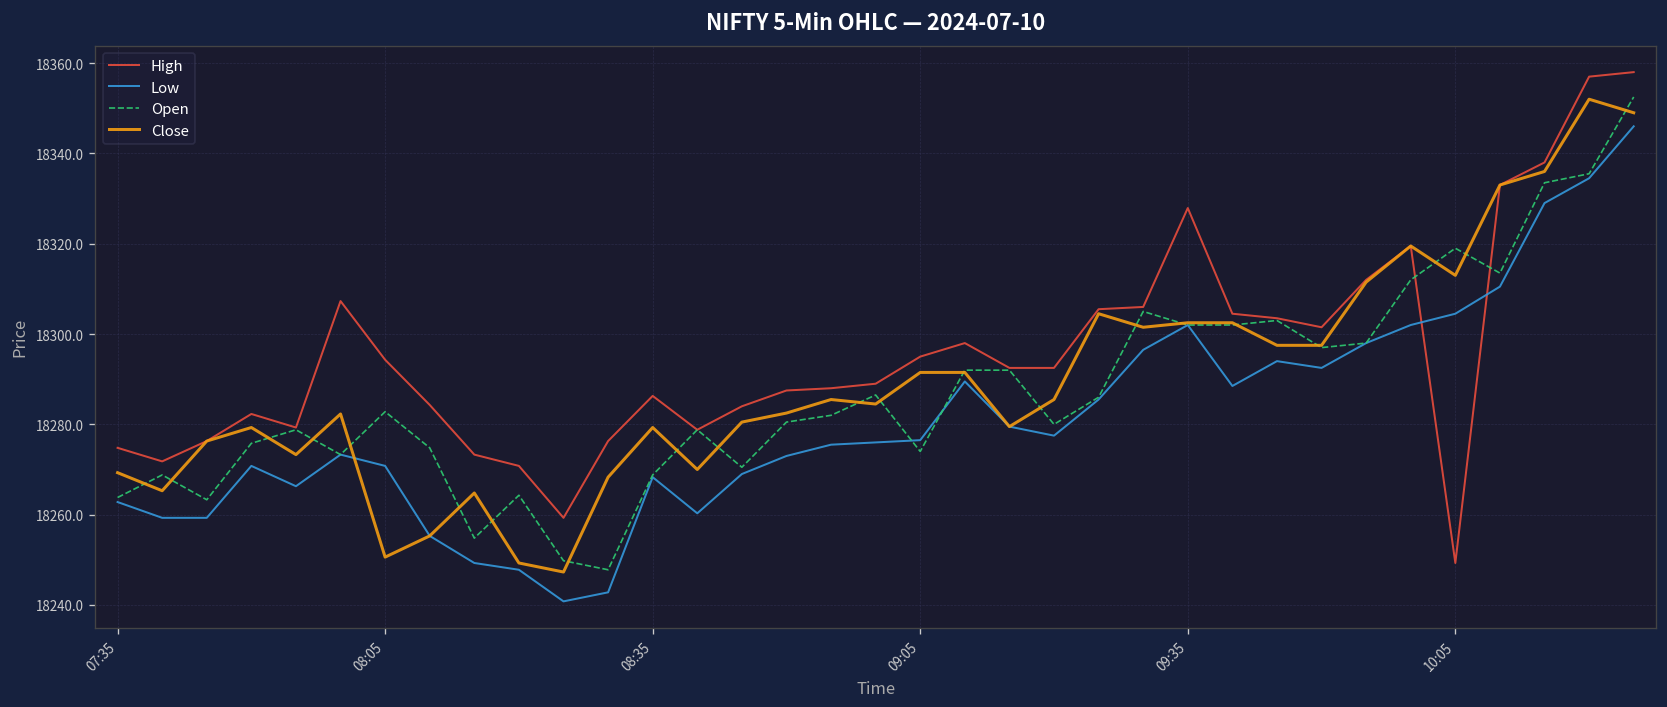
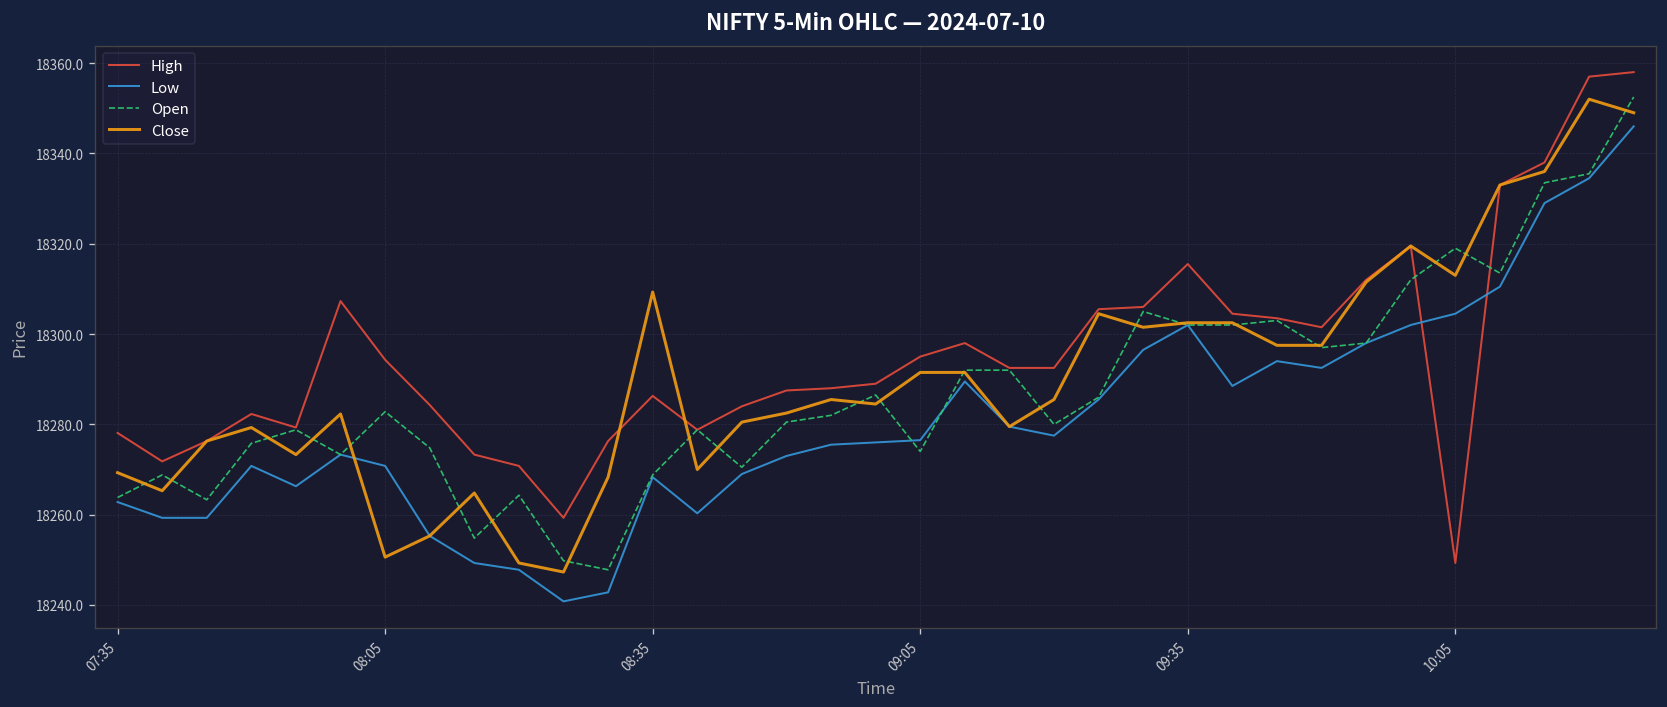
  {
    "High": {
-     "07:35": 18275,
+     "07:35": 18278,
      "08:05": 18294,
      "08:35": 18286,
      "09:05": 18295,
-     "09:35": 18328,
+     "09:35": 18316,
      "10:05": 18249
    },
    "Low": {
      "07:35": 18263,
      "08:05": 18271,
      "09:05": 18277,
      "10:05": 18305
    },
    "Open": {
      "07:35": 18264,
      "08:05": 18283,
      "09:05": 18274,
      "10:05": 18319
    },
    "Close": {
      "07:35": 18269,
      "08:05": 18251,
-     "08:35": 18279,
+     "08:35": 18309,
      "09:05": 18292,
      "10:05": 18313
    }
  }
